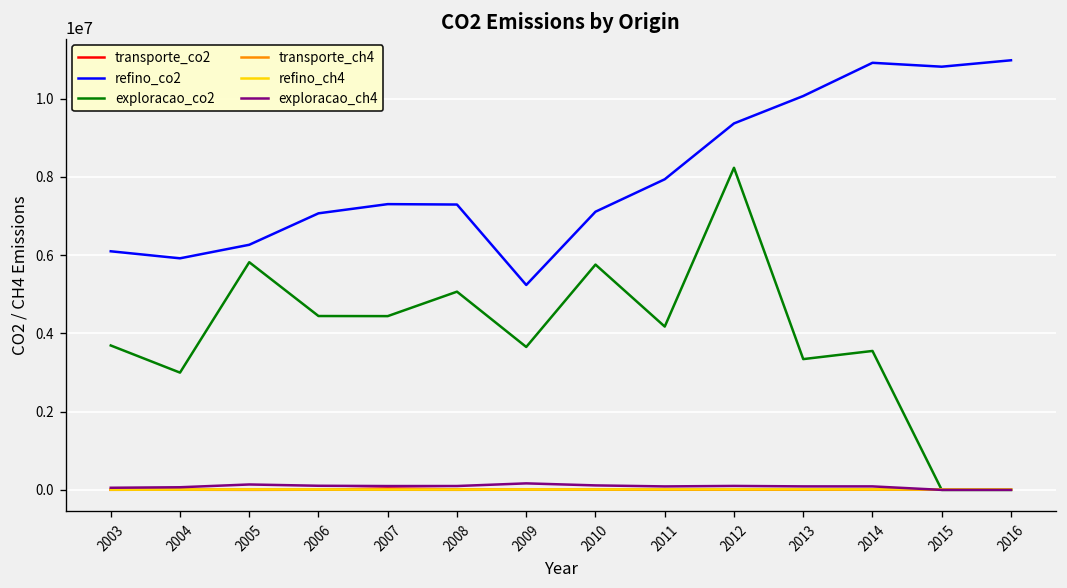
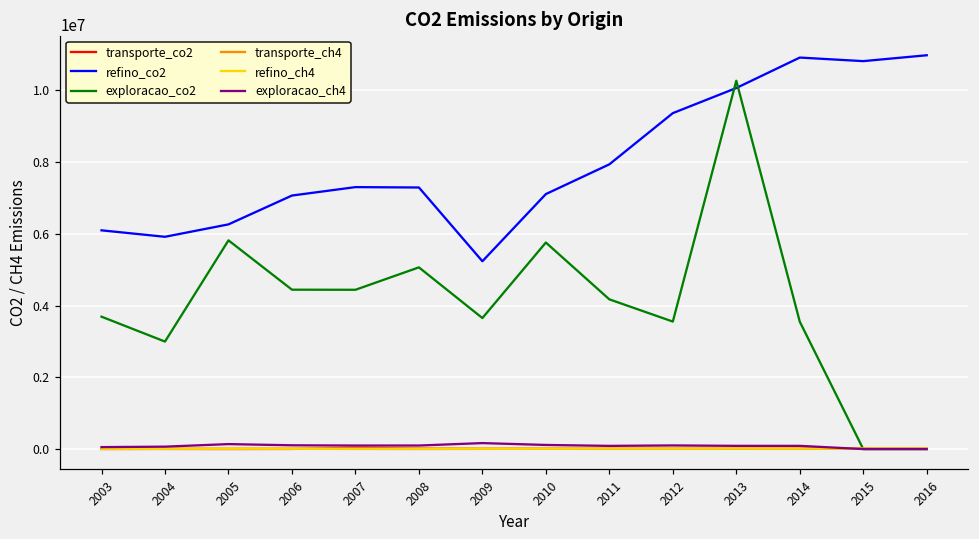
  {
    "refino_co2": {
      "2003": 6100000,
      "2004": 5900000,
      "2005": 6300000,
      "2006": 7100000,
      "2007": 7300000,
      "2008": 7300000,
      "2009": 5200000,
      "2010": 7100000,
      "2011": 7900000,
      "2012": 9400000,
      "2013": 10100000,
      "2014": 10900000,
      "2015": 10800000,
      "2016": 11000000
    },
    "exploracao_co2": {
      "2003": 3700000,
      "2004": 3000000,
      "2005": 5800000,
      "2006": 4400000,
      "2007": 4400000,
      "2008": 5100000,
      "2009": 3700000,
      "2010": 5800000,
      "2011": 4200000,
-     "2012": 8200000,
-     "2013": 3300000,
+     "2012": 3600000,
+     "2013": 10300000,
      "2014": 3600000
    },
    "exploracao_ch4": {
      "2005": 100000,
      "2006": 100000,
      "2008": 100000,
      "2009": 200000,
      "2010": 100000,
      "2012": 100000
    }
  }
